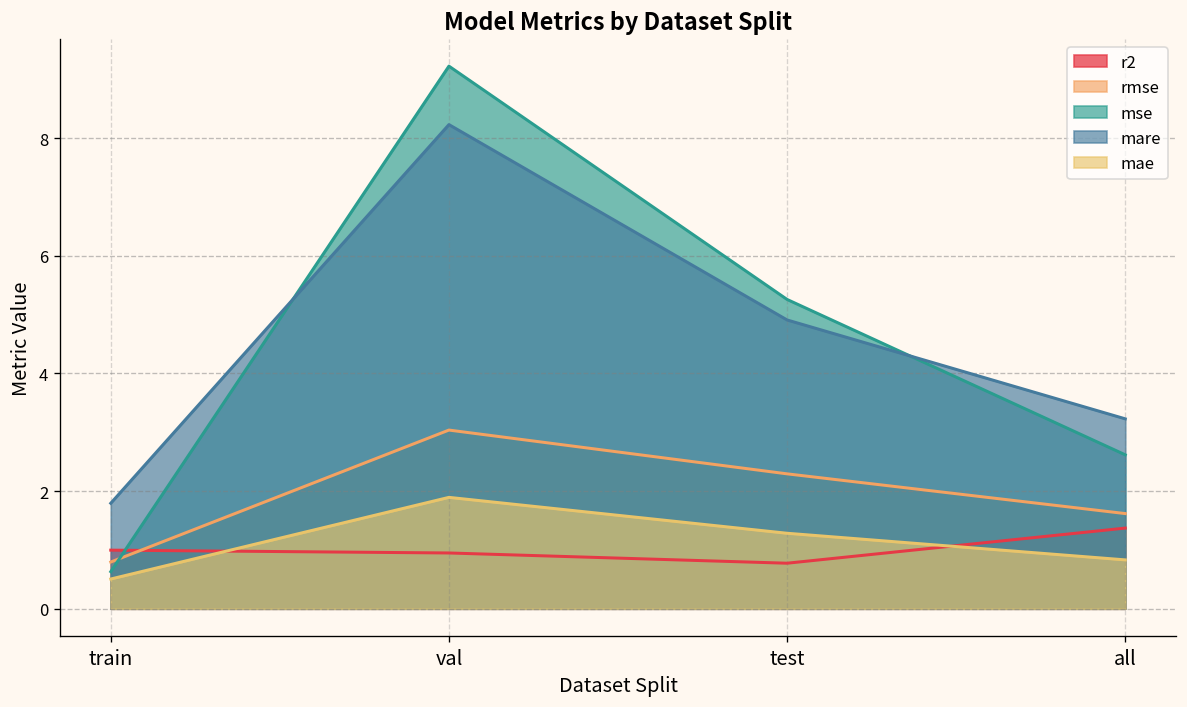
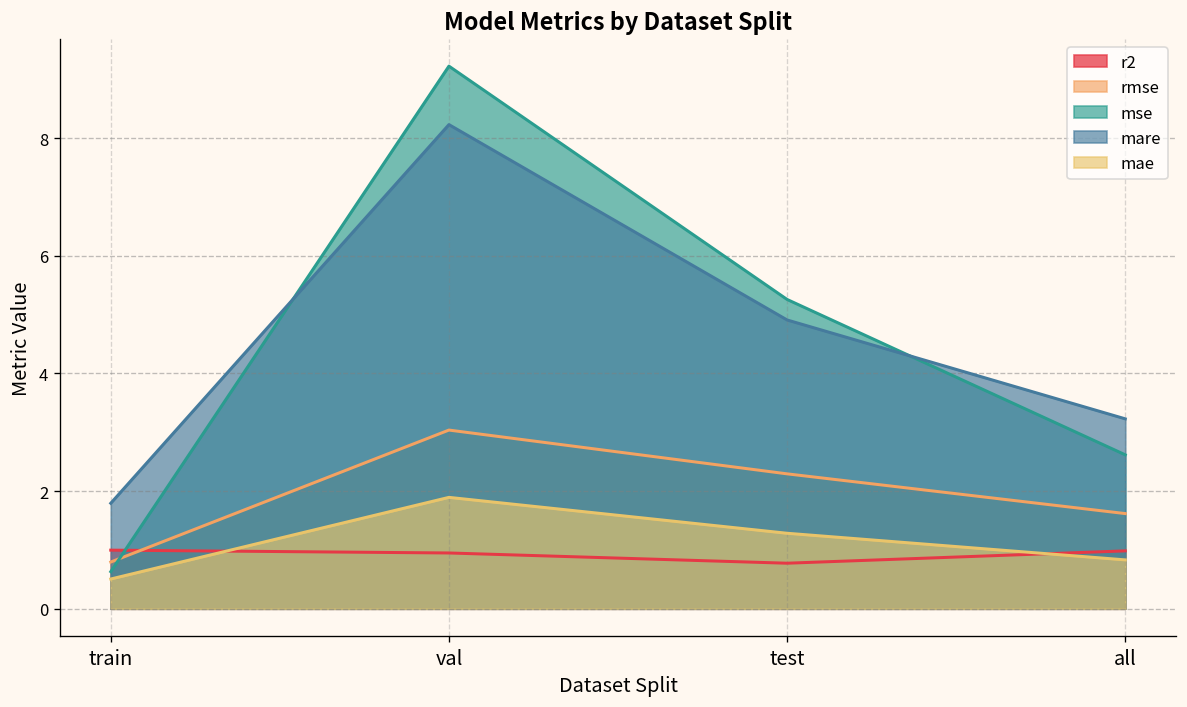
  {
    "r2": {
      "train": 1.0,
      "val": 0.9,
      "test": 0.8,
-     "all": 1.4
+     "all": 1.0
    }
  }
